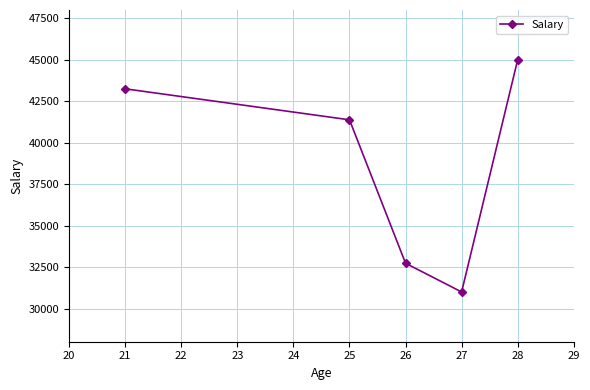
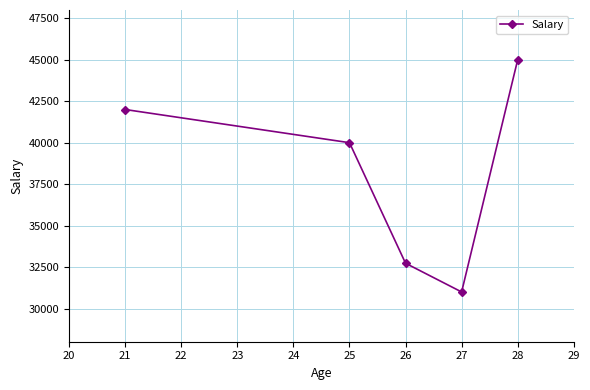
  {
-   "21": 43200,
-   "25": 41400,
+   "21": 42000,
+   "25": 40000,
    "26": 32700,
    "27": 31000,
    "28": 45000
  }
